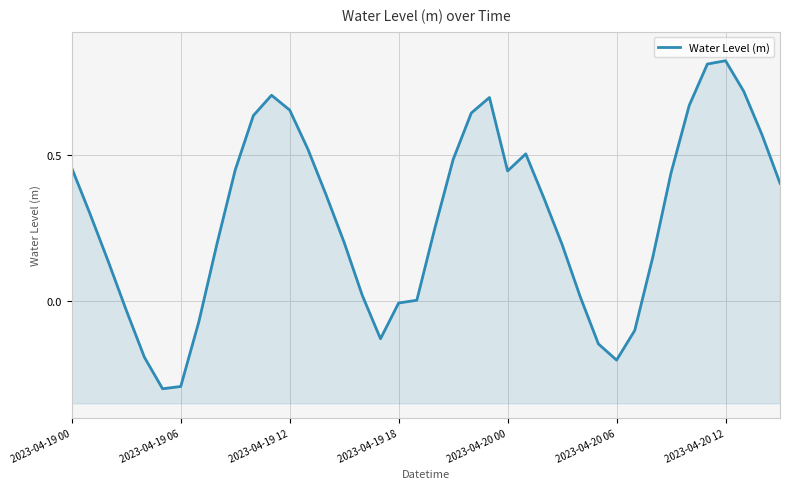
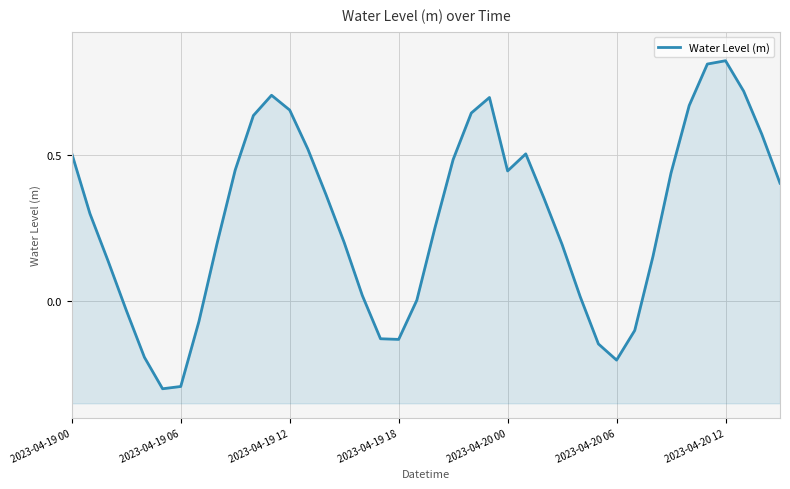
  {
-   "2023-04-19 00": 0.46,
+   "2023-04-19 00": 0.51,
    "2023-04-19 06": -0.30,
    "2023-04-19 12": 0.66,
-   "2023-04-19 18": -0.01,
+   "2023-04-19 18": -0.13,
    "2023-04-20 00": 0.45,
    "2023-04-20 06": -0.20,
    "2023-04-20 12": 0.83
  }
